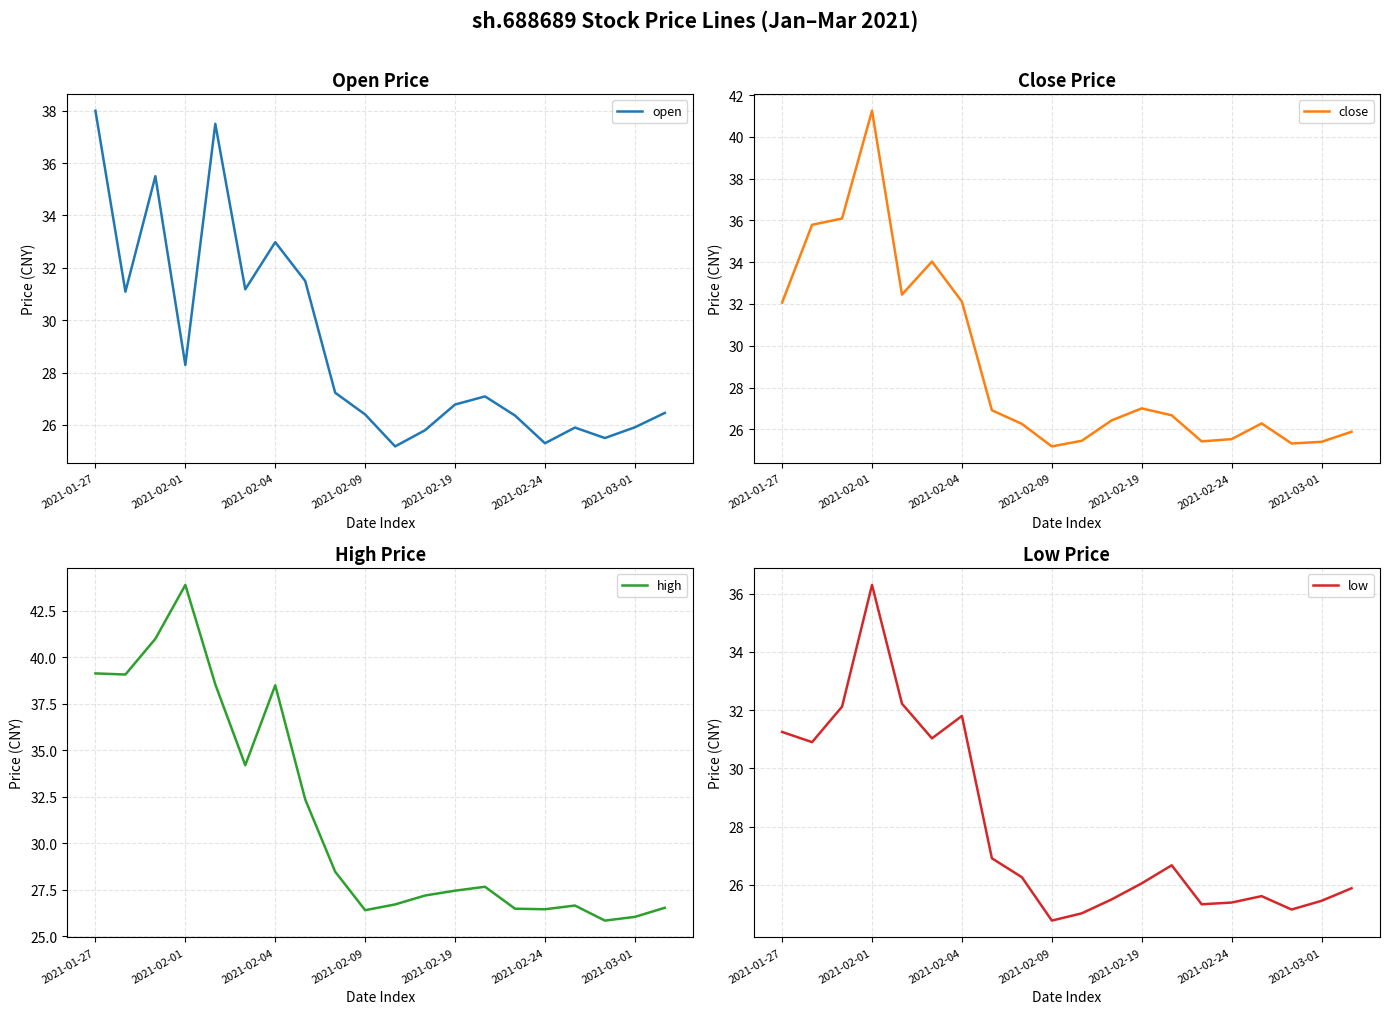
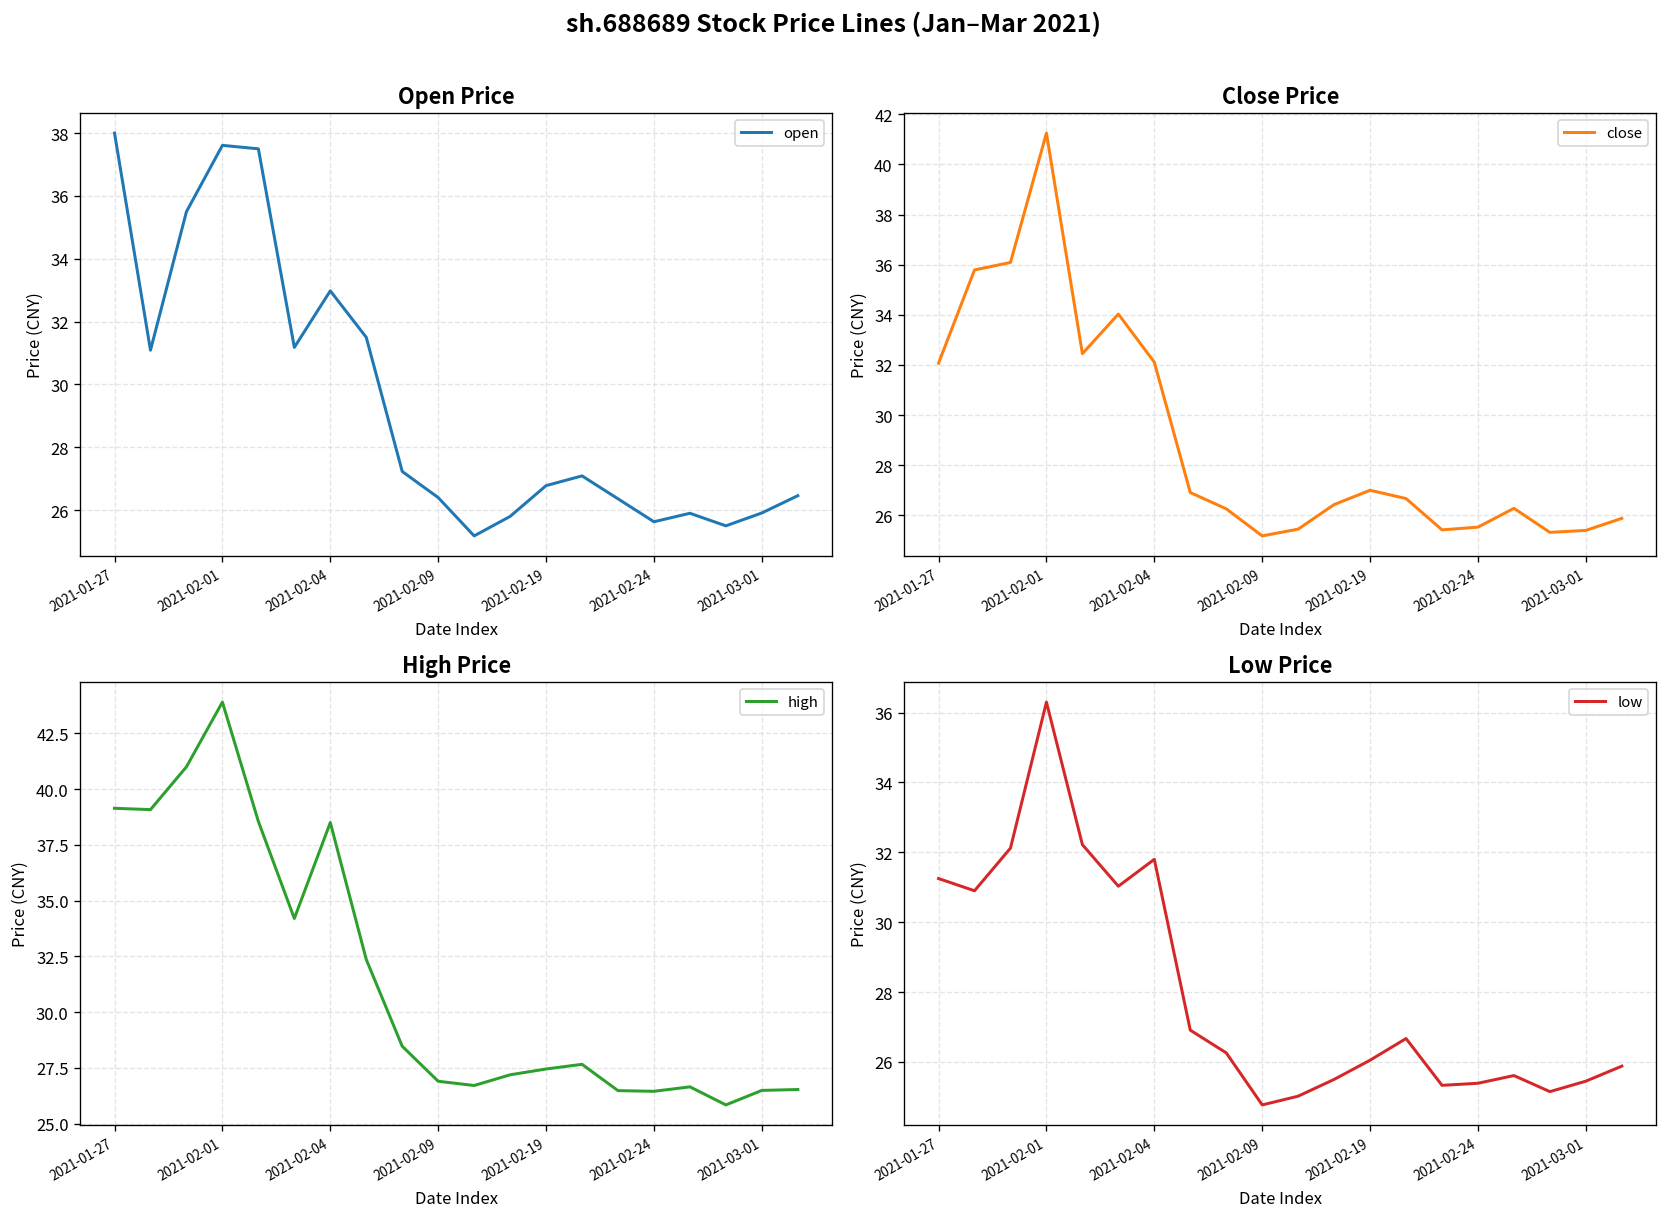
  {
    "Open Price": {
      "2021-01-27": 38.0,
-     "2021-02-01": 28.3,
+     "2021-02-01": 37.6,
      "2021-02-04": 33.0,
      "2021-02-09": 26.4,
      "2021-02-19": 26.8,
-     "2021-02-24": 25.3,
+     "2021-02-24": 25.6,
      "2021-03-01": 25.9
    },
    "Close Price": {
      "2021-01-27": 32.1,
      "2021-02-01": 41.3,
      "2021-02-04": 32.1,
      "2021-02-09": 25.2,
      "2021-02-19": 27.0,
      "2021-02-24": 25.5,
      "2021-03-01": 25.4
    },
    "High Price": {
      "2021-01-27": 39.1,
      "2021-02-01": 43.9,
      "2021-02-04": 38.5,
-     "2021-02-09": 26.4,
+     "2021-02-09": 26.9,
      "2021-02-19": 27.5,
      "2021-02-24": 26.5,
-     "2021-03-01": 26.0
+     "2021-03-01": 26.5
    },
    "Low Price": {
      "2021-01-27": 31.3,
      "2021-02-01": 36.3,
      "2021-02-04": 31.8,
      "2021-02-09": 24.8,
      "2021-02-19": 26.1,
      "2021-02-24": 25.4,
      "2021-03-01": 25.5
    }
  }
